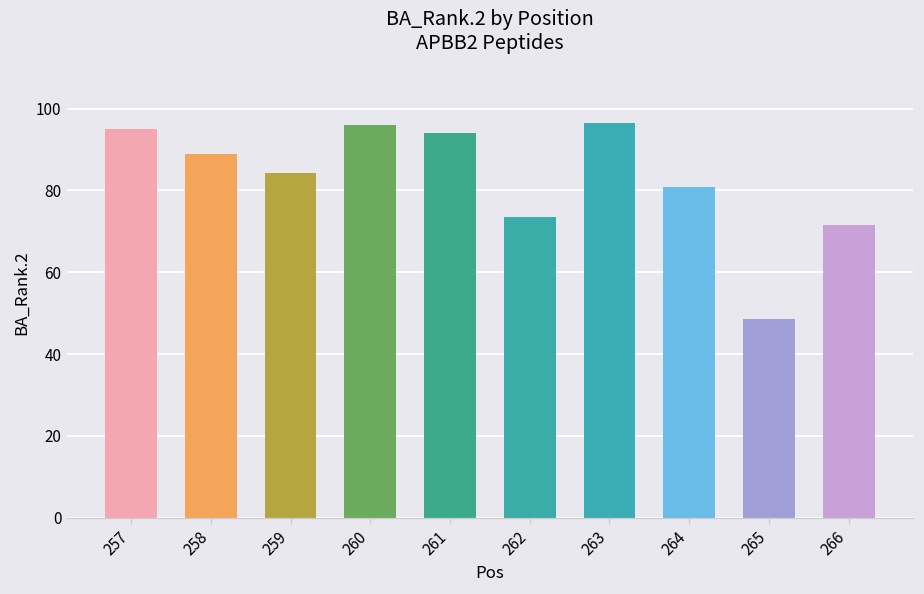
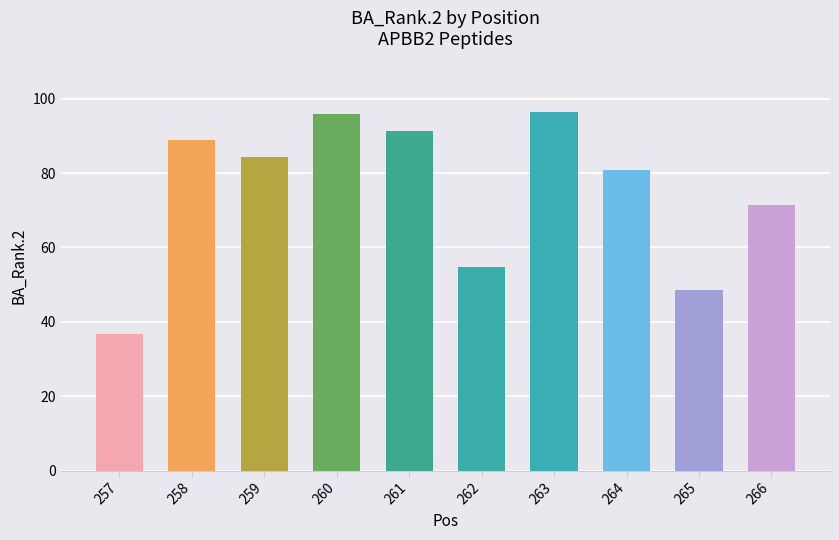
  {
-   "257": 95,
+   "257": 37,
    "258": 89,
    "259": 84,
    "260": 96,
-   "261": 94,
-   "262": 74,
+   "261": 91,
+   "262": 55,
    "263": 96,
    "264": 81,
    "265": 49,
    "266": 71
  }
